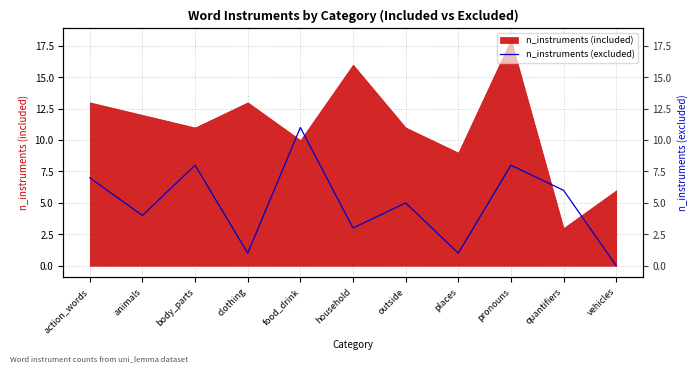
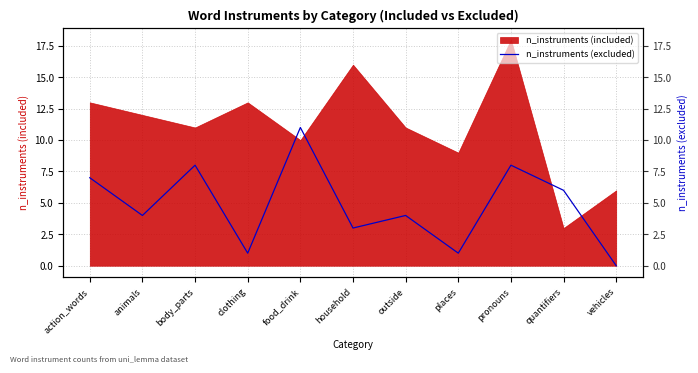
  {
    "n_instruments (excluded)": {
      "action_words": 7,
      "animals": 4,
      "body_parts": 8,
      "clothing": 1,
      "food_drink": 11,
      "household": 3,
-     "outside": 5,
+     "outside": 4,
      "places": 1,
      "pronouns": 8,
      "quantifiers": 6,
      "vehicles": 0
    },
    "n_instruments (included)": {
      "action_words": 13,
      "animals": 12,
      "body_parts": 11,
      "clothing": 13,
      "food_drink": 10,
      "household": 16,
      "outside": 11,
      "places": 9,
      "quantifiers": 3,
      "vehicles": 6
    }
  }
